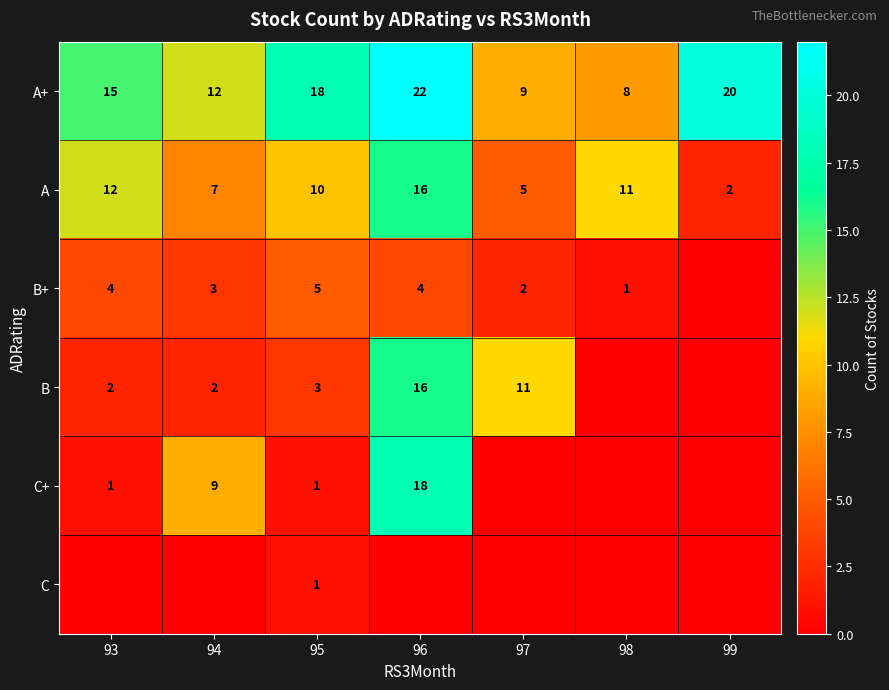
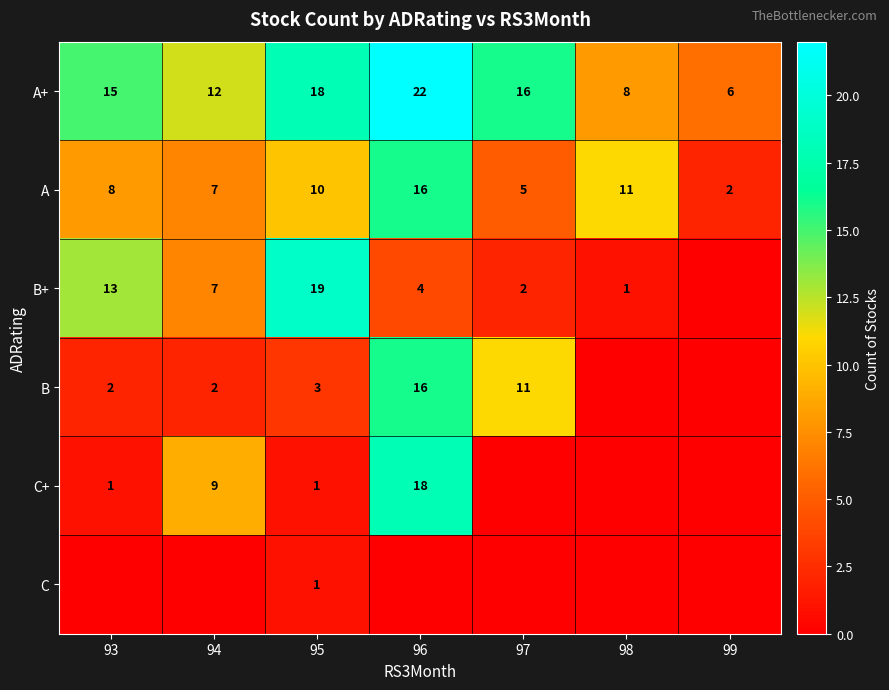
  {
    "A+": {
      "93": 15,
      "94": 12,
      "95": 18,
      "96": 22,
-     "97": 9,
+     "97": 16,
      "98": 8,
-     "99": 20
+     "99": 6
    },
    "A": {
-     "93": 12,
+     "93": 8,
      "94": 7,
      "95": 10,
      "96": 16,
      "97": 5,
      "98": 11,
      "99": 2
    },
    "B+": {
-     "93": 4,
-     "94": 3,
-     "95": 5,
+     "93": 13,
+     "94": 7,
+     "95": 19,
      "96": 4,
      "97": 2,
      "98": 1
    },
    "B": {
      "93": 2,
      "94": 2,
      "95": 3,
      "96": 16,
      "97": 11
    },
    "C+": {
      "93": 1,
      "94": 9,
      "95": 1,
      "96": 18
    },
    "C": {
      "95": 1
    }
  }
